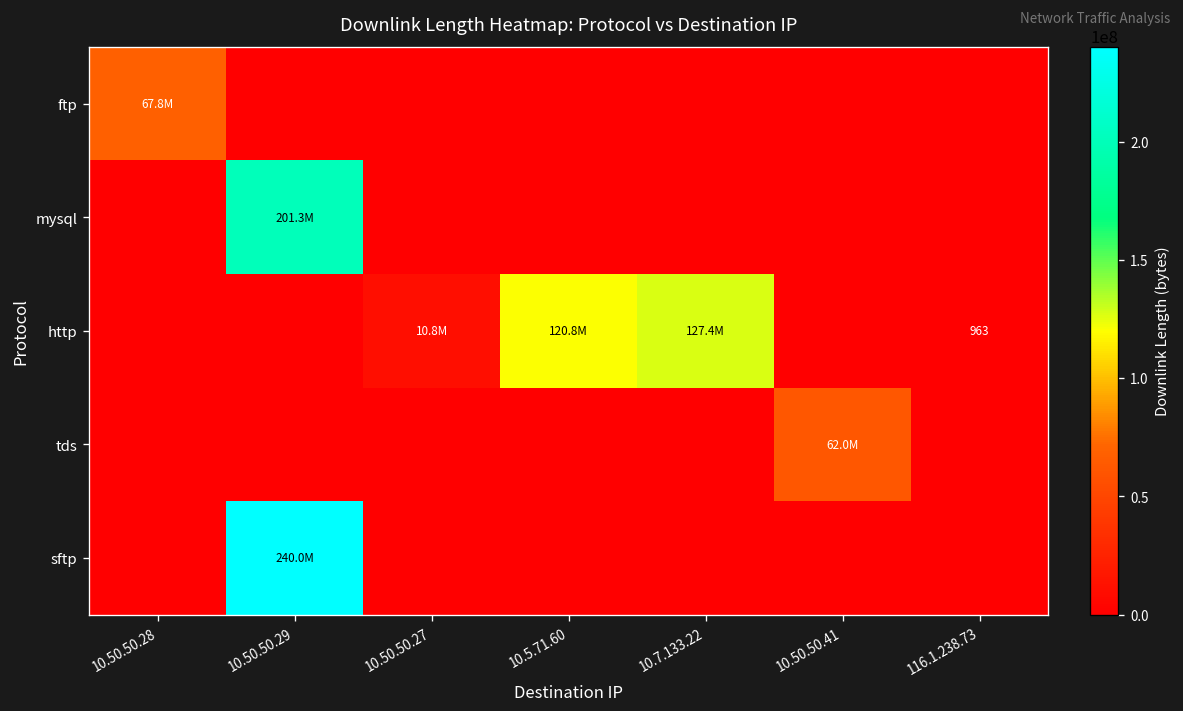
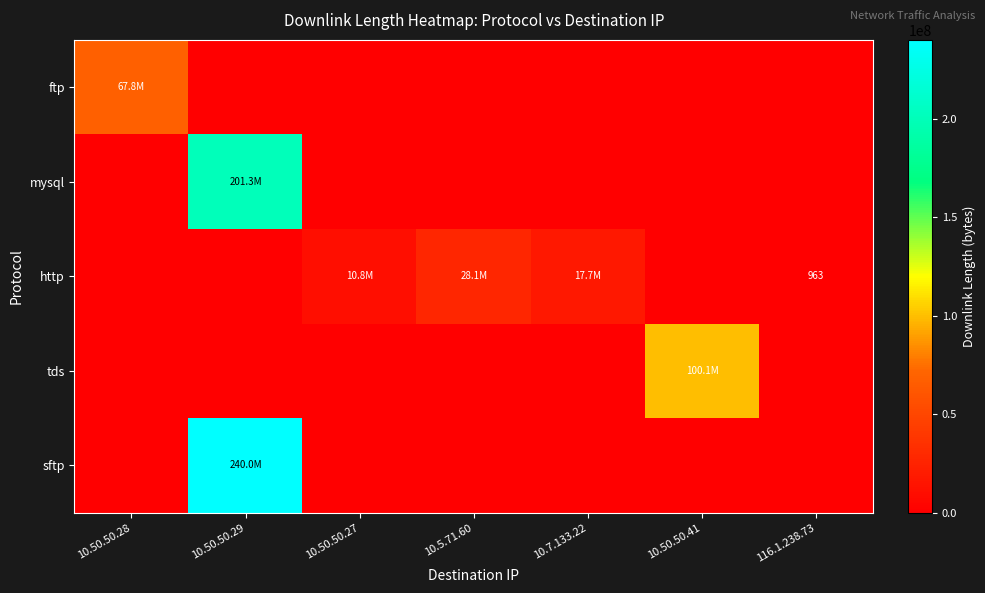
  {
    "ftp": {
      "10.50.50.28": "67.8M"
    },
    "mysql": {
      "10.50.50.29": "201.3M"
    },
    "http": {
      "10.50.50.27": "10.8M",
-     "10.5.71.60": "120.8M",
-     "10.7.133.22": "127.4M",
+     "10.5.71.60": "28.1M",
+     "10.7.133.22": "17.7M",
      "116.1.238.73": "963"
    },
    "tds": {
-     "10.50.50.41": "62.0M"
+     "10.50.50.41": "100.1M"
    },
    "sftp": {
      "10.50.50.29": "240.0M"
    }
  }
